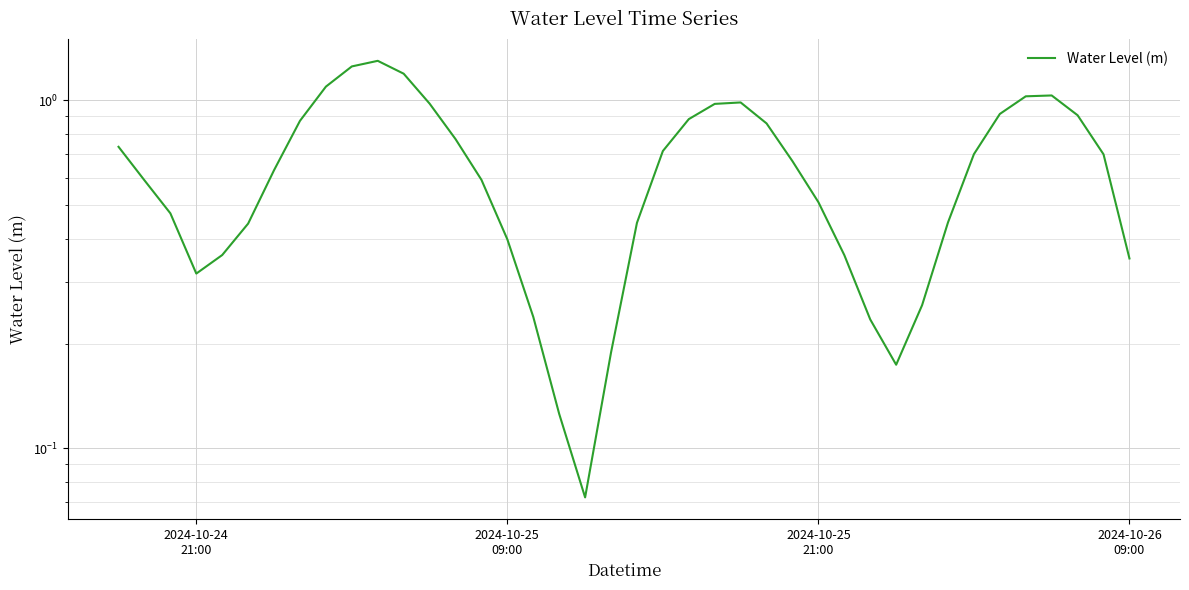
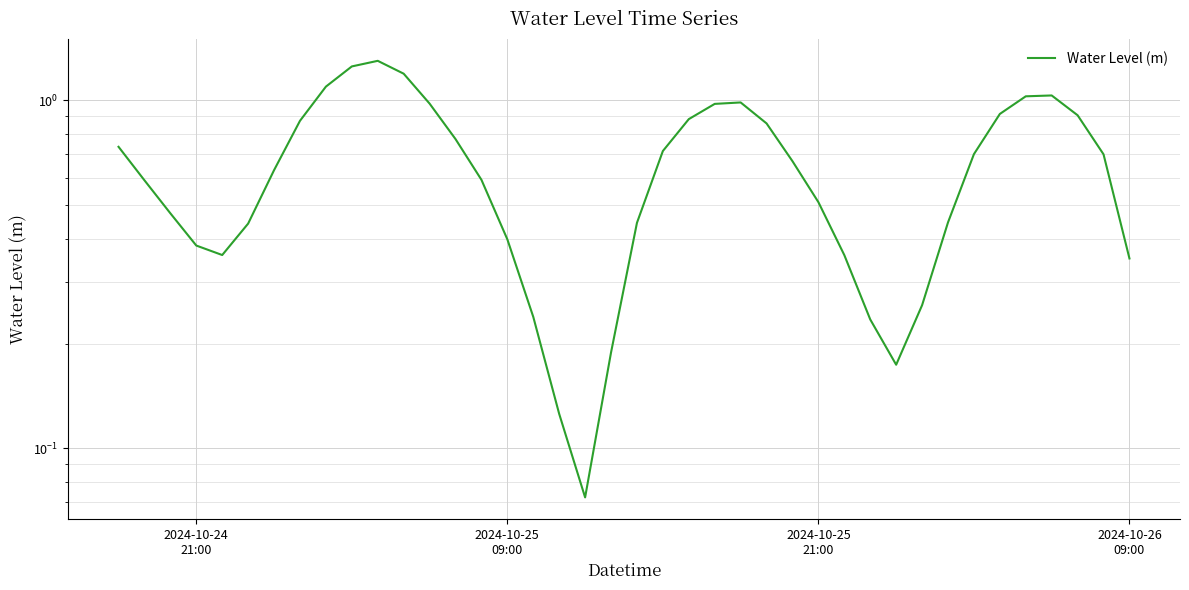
  {
-   "2024-10-24 21:00": 0.32,
+   "2024-10-24 21:00": 0.38,
    "2024-10-25 09:00": 0.40,
    "2024-10-25 21:00": 0.51,
    "2024-10-26 09:00": 0.35
  }
